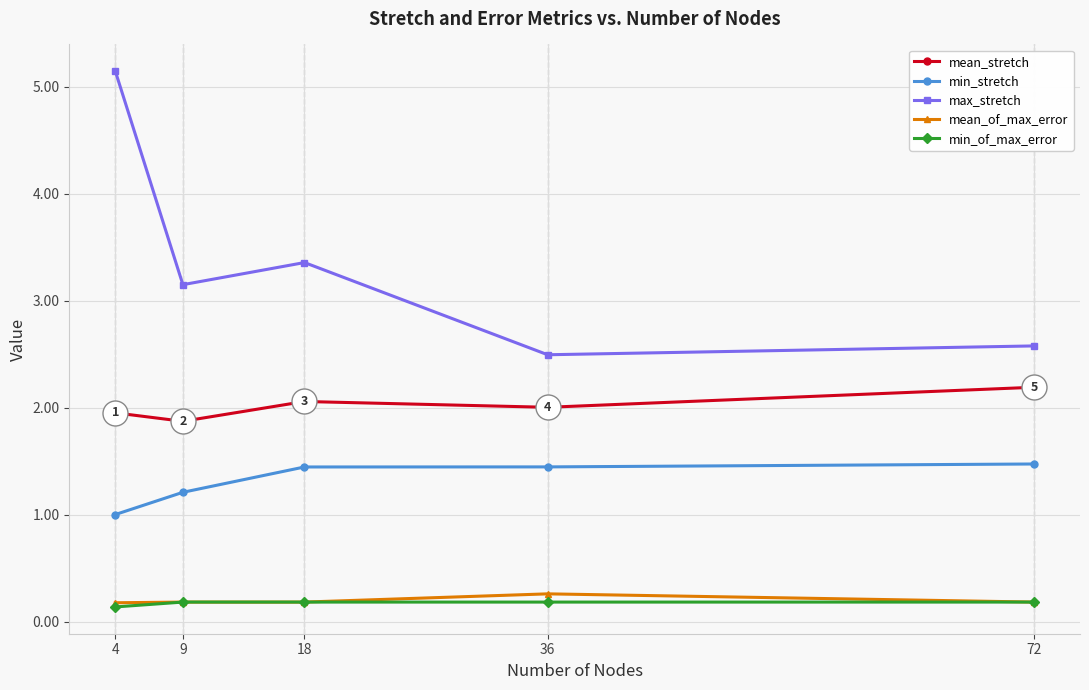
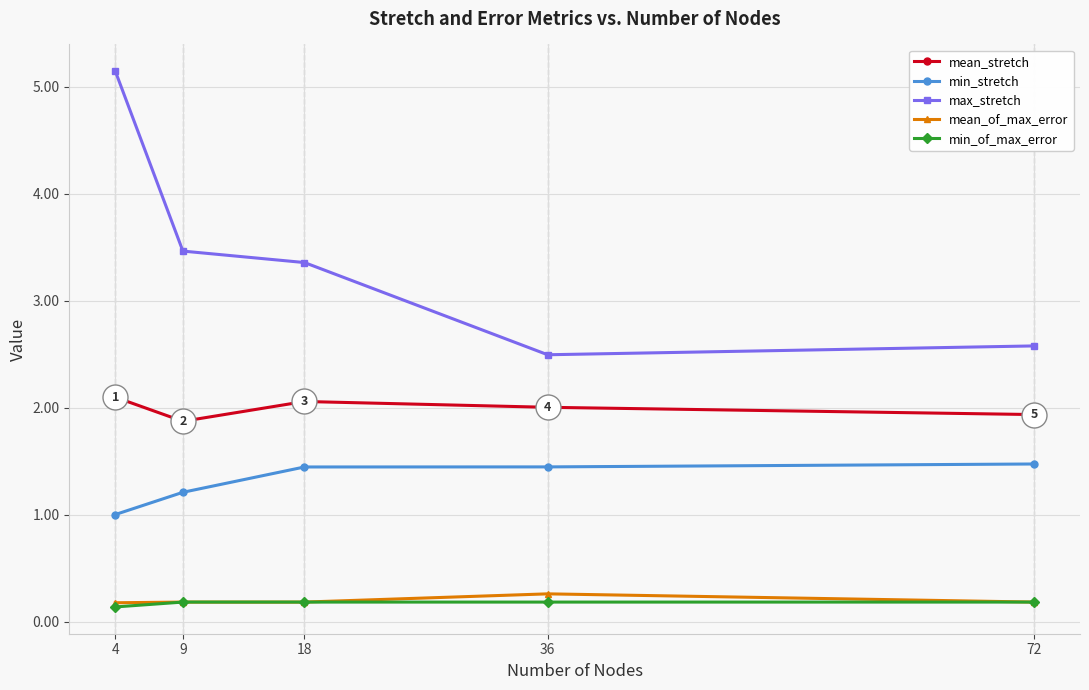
  {
    "mean_stretch": {
-     "4": 1.95,
-     "72": 2.19
+     "4": 2.10,
+     "72": 1.93
    },
    "min_stretch": {
      "4": 1.00,
      "9": 1.21,
      "18": 1.44,
      "36": 1.45,
      "72": 1.47
    },
    "max_stretch": {
      "4": 5.14,
-     "9": 3.15,
+     "9": 3.46,
      "18": 3.35,
      "36": 2.49,
      "72": 2.58
    },
    "mean_of_max_error": {
      "4": 0.18,
      "36": 0.26
    },
    "min_of_max_error": {
      "4": 0.14,
      "36": 0.18
    }
  }
